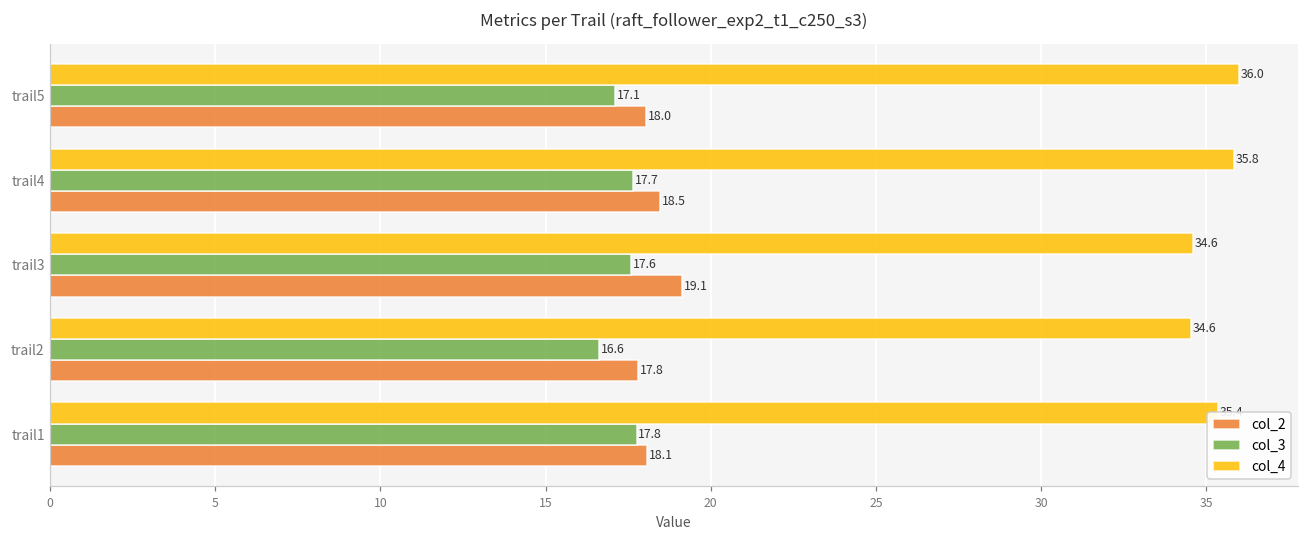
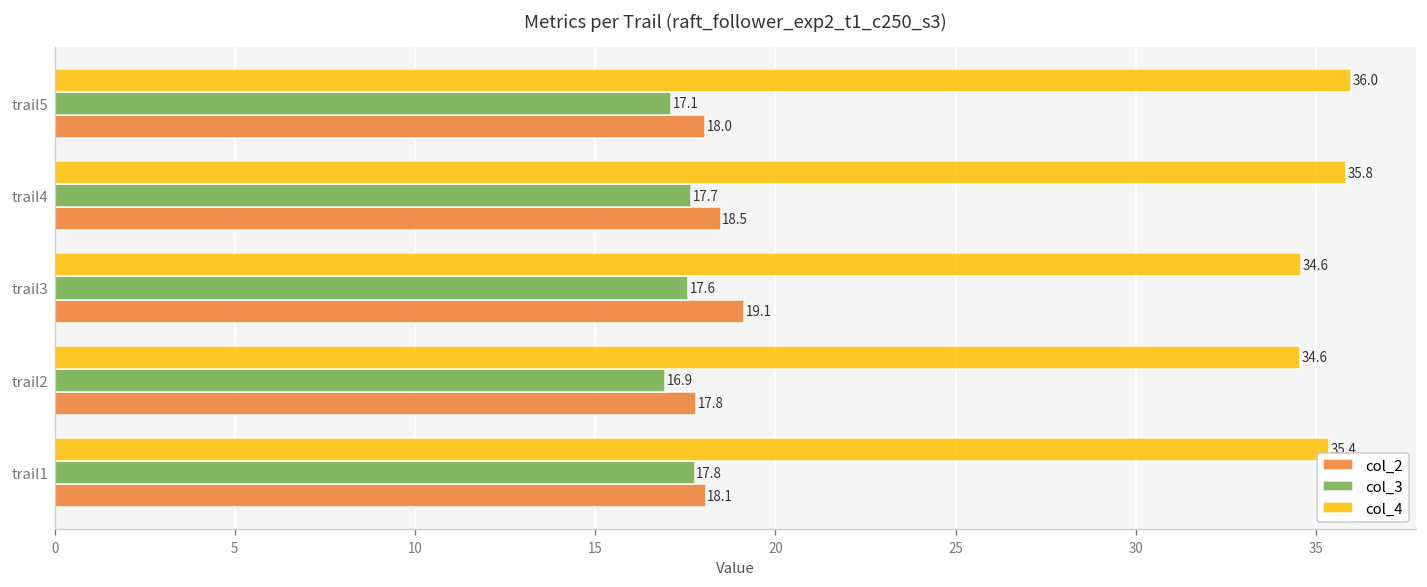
  {
    "col_2": {
      "trail5": 18.0,
      "trail4": 18.5,
      "trail3": 19.1,
      "trail2": 17.8,
      "trail1": 18.1
    },
    "col_3": {
      "trail5": 17.1,
      "trail4": 17.7,
      "trail3": 17.6,
-     "trail2": 16.6,
+     "trail2": 16.9,
      "trail1": 17.8
    },
    "col_4": {
      "trail5": 36.0,
      "trail4": 35.8,
      "trail3": 34.6,
      "trail2": 34.6
    }
  }
